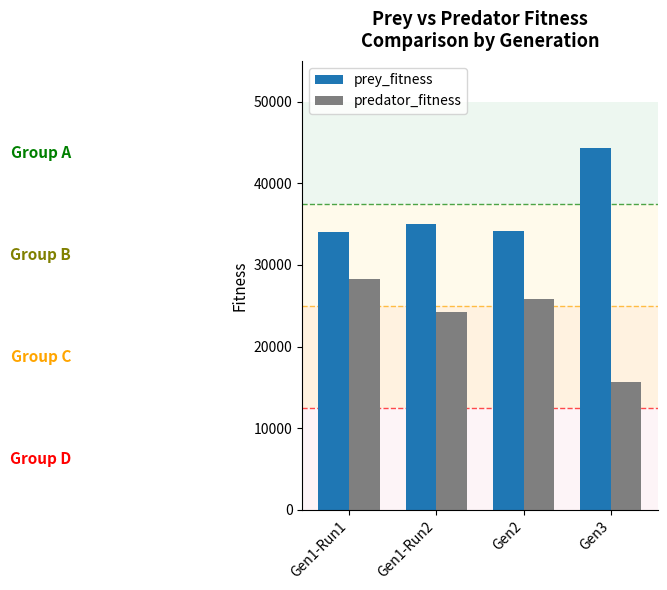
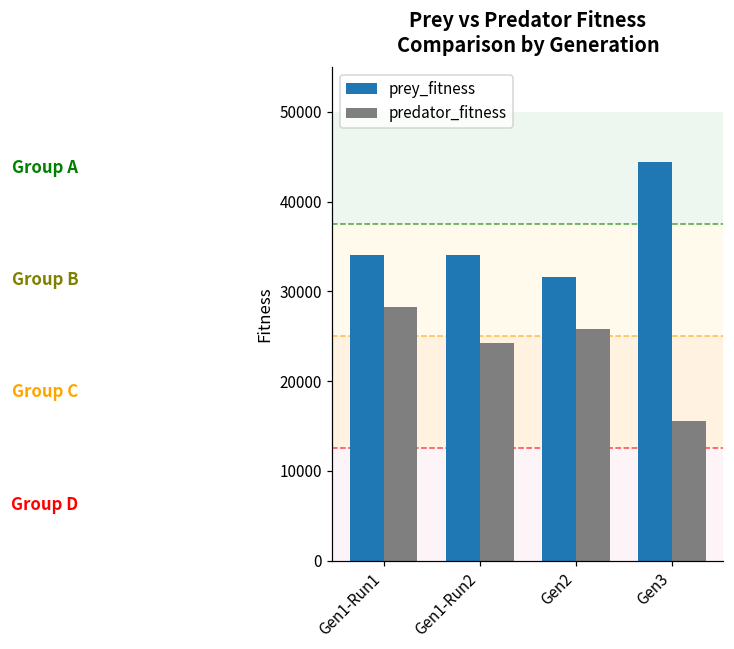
  {
    "prey_fitness": {
      "Gen1-Run1": 34000,
-     "Gen1-Run2": 35000,
-     "Gen2": 34000,
+     "Gen1-Run2": 34000,
+     "Gen2": 32000,
      "Gen3": 44000
    },
    "predator_fitness": {
      "Gen1-Run1": 28000,
      "Gen1-Run2": 24000,
      "Gen2": 26000,
      "Gen3": 16000
    }
  }
